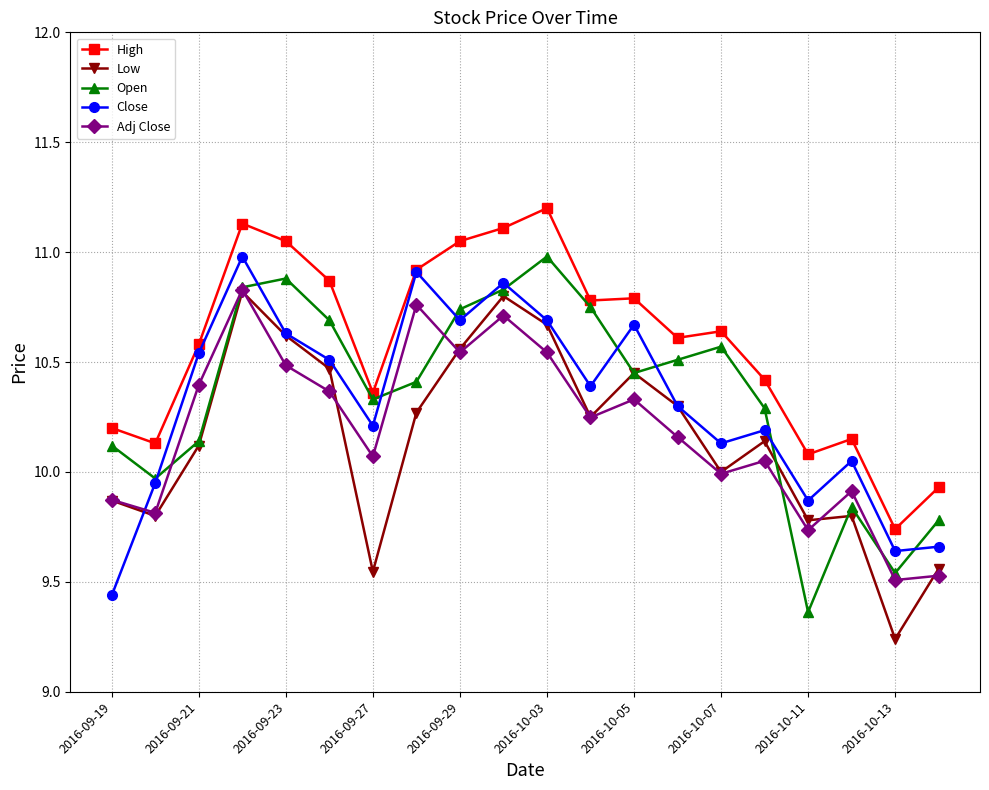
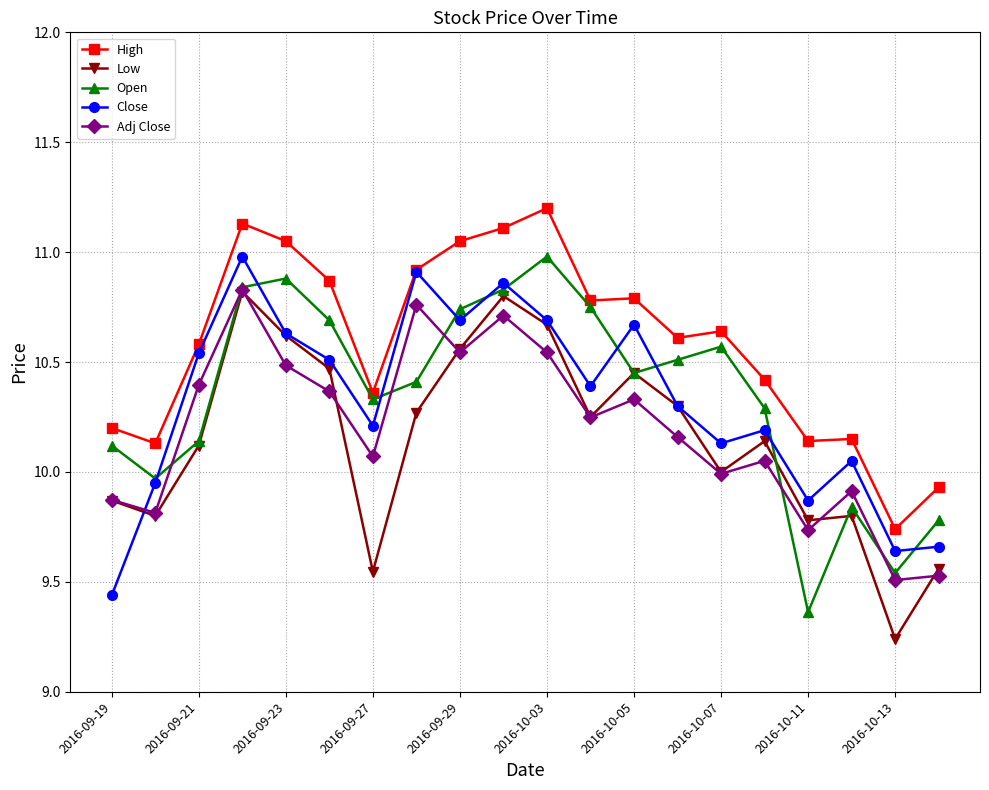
  {
    "High": {
      "2016-09-19": 10.20,
      "2016-09-21": 10.58,
      "2016-09-23": 11.05,
      "2016-09-27": 10.36,
      "2016-09-29": 11.05,
      "2016-10-03": 11.20,
      "2016-10-05": 10.79,
      "2016-10-07": 10.64,
-     "2016-10-11": 10.08,
+     "2016-10-11": 10.14,
      "2016-10-13": 9.74
    },
    "Low": {
      "2016-09-21": 10.12,
      "2016-09-27": 9.55,
      "2016-09-29": 10.56,
      "2016-10-03": 10.67,
      "2016-10-11": 9.78,
      "2016-10-13": 9.24
    },
    "Open": {
      "2016-09-19": 10.12,
      "2016-09-21": 10.14,
      "2016-09-23": 10.88,
      "2016-09-27": 10.33,
      "2016-09-29": 10.74,
      "2016-10-03": 10.98,
      "2016-10-07": 10.57,
      "2016-10-11": 9.36,
      "2016-10-13": 9.54
    },
    "Close": {
      "2016-09-19": 9.44,
      "2016-09-21": 10.54,
      "2016-09-27": 10.21,
      "2016-09-29": 10.69,
      "2016-10-03": 10.69,
      "2016-10-05": 10.67,
      "2016-10-07": 10.13,
      "2016-10-11": 9.87,
      "2016-10-13": 9.64
    },
    "Adj Close": {
      "2016-09-21": 10.40,
      "2016-09-23": 10.48,
      "2016-09-27": 10.07,
      "2016-09-29": 10.54,
      "2016-10-03": 10.54,
      "2016-10-05": 10.33,
      "2016-10-11": 9.74,
      "2016-10-13": 9.51
    }
  }
